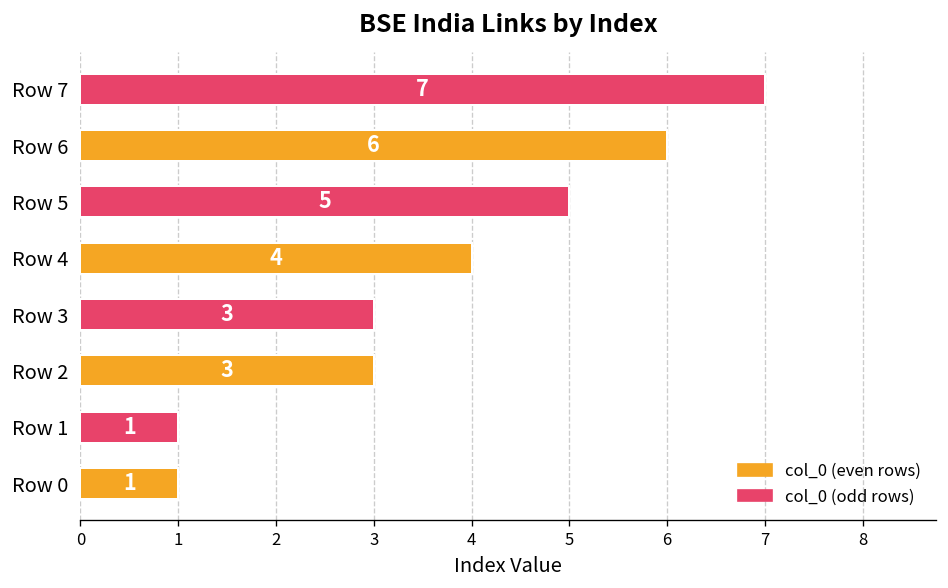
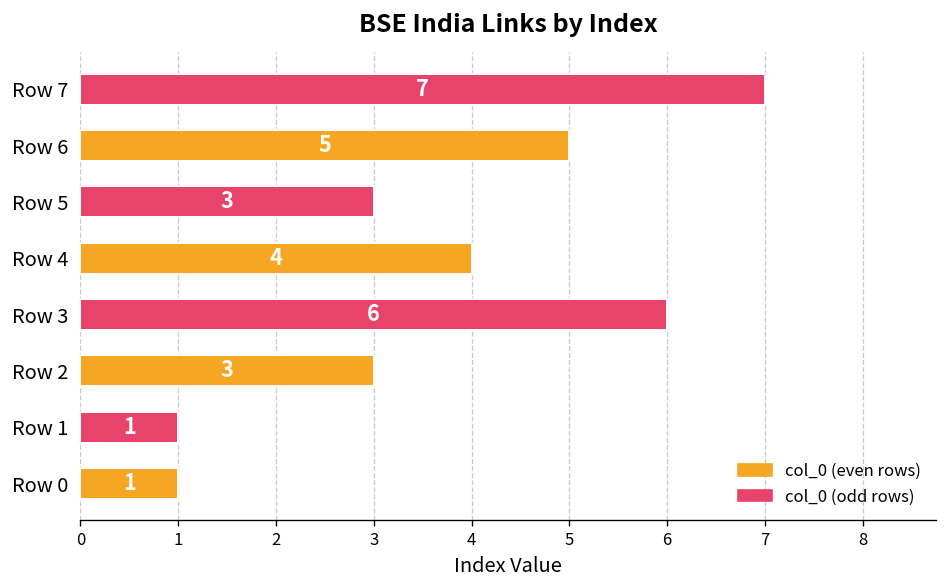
  {
    "Row 7": 7,
-   "Row 6": 6,
-   "Row 5": 5,
+   "Row 6": 5,
+   "Row 5": 3,
    "Row 4": 4,
-   "Row 3": 3,
+   "Row 3": 6,
    "Row 2": 3,
    "Row 1": 1,
    "Row 0": 1
  }
